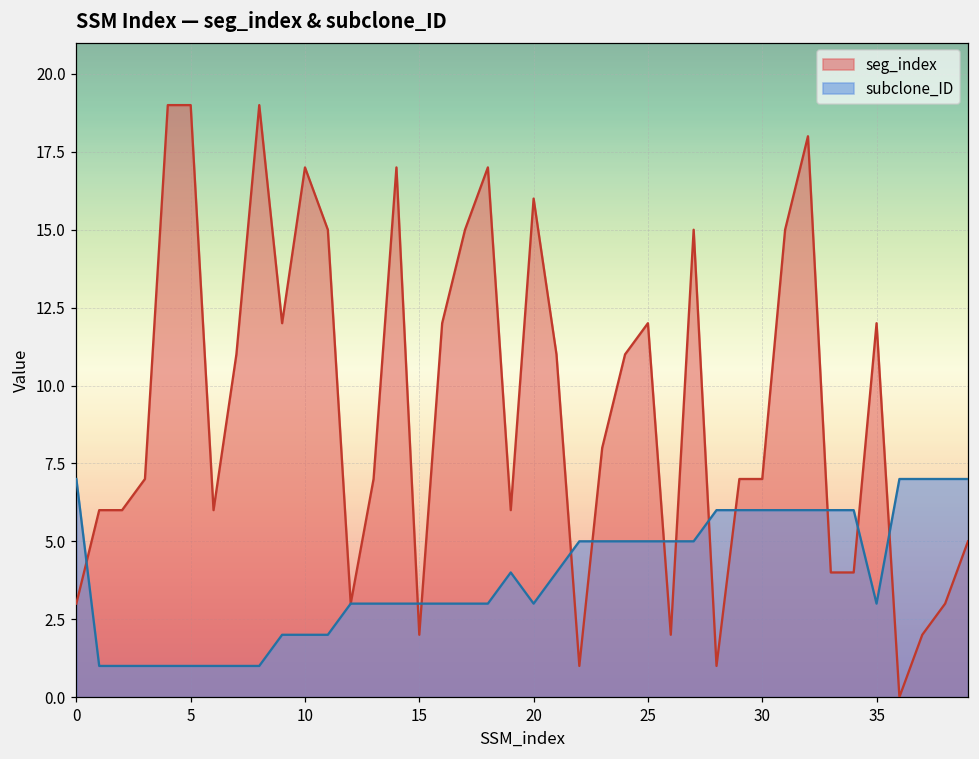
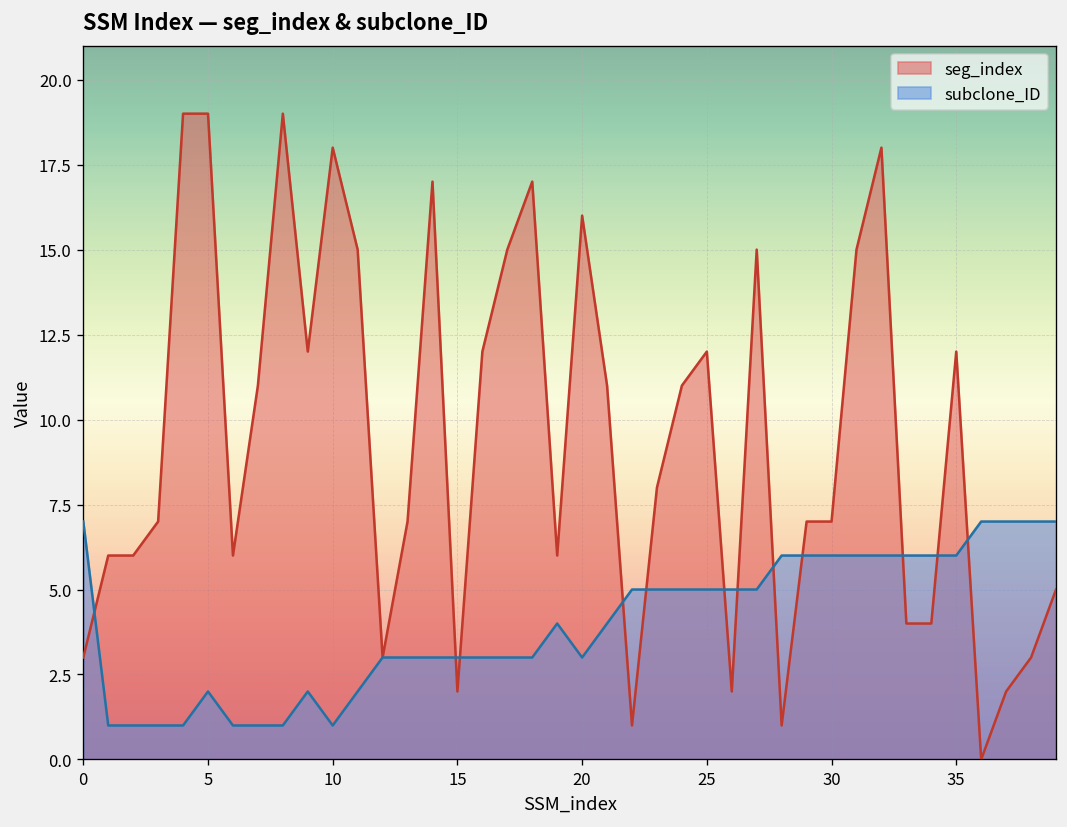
  {
    "seg_index": {
      "0": 3,
      "5": 19,
-     "10": 17,
+     "10": 18,
      "15": 2,
      "20": 16,
      "25": 12,
      "30": 7,
      "35": 12
    },
    "subclone_ID": {
      "0": 7,
-     "5": 1,
-     "10": 2,
+     "5": 2,
+     "10": 1,
      "15": 3,
      "20": 3,
      "25": 5,
      "30": 6,
-     "35": 3
+     "35": 6
    }
  }
